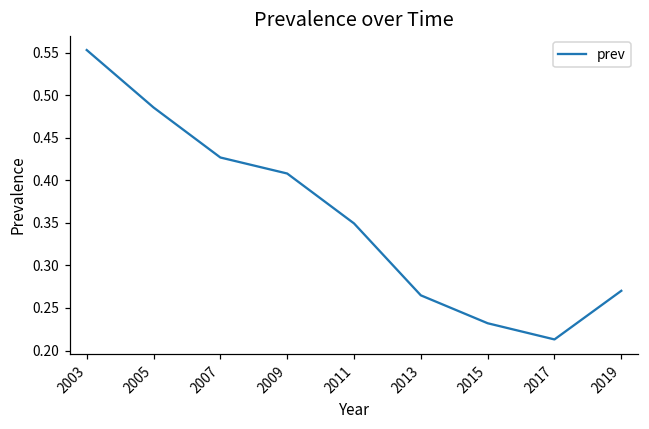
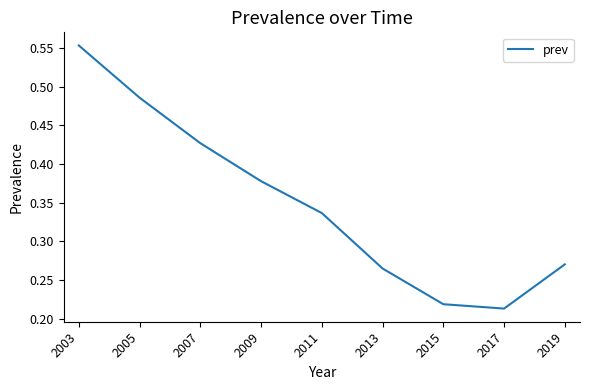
  {
    "2003": 0.55,
    "2005": 0.49,
    "2007": 0.43,
-   "2009": 0.41,
-   "2011": 0.35,
+   "2009": 0.38,
+   "2011": 0.34,
    "2013": 0.26,
-   "2015": 0.23,
+   "2015": 0.22,
    "2017": 0.21,
    "2019": 0.27
  }
